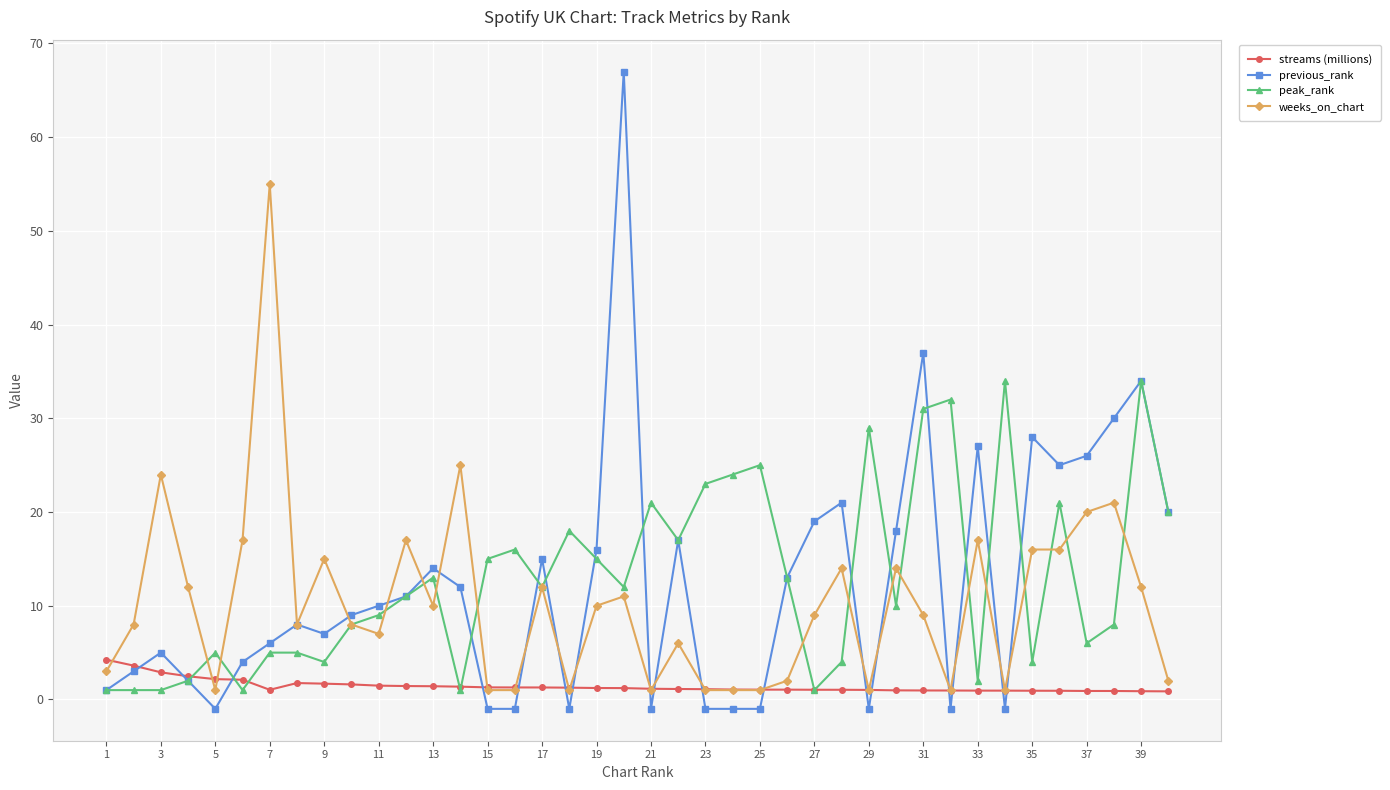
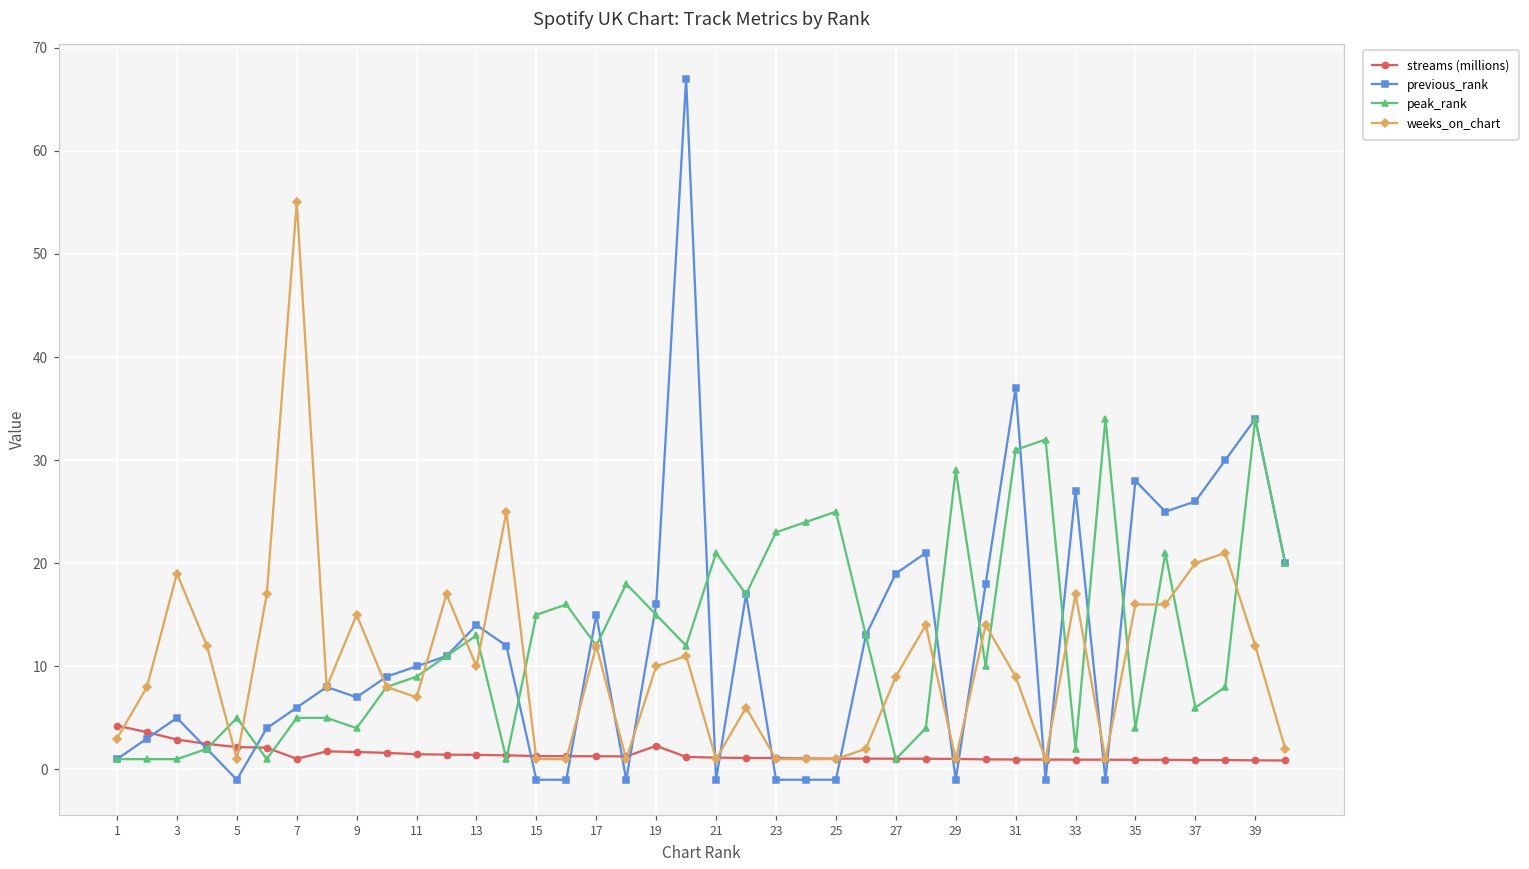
  {
    "streams (millions)": {
      "1": 4,
      "3": 3,
      "5": 2,
      "7": 1,
      "9": 2,
      "11": 1,
      "13": 1,
      "15": 1,
      "17": 1,
-     "19": 1,
+     "19": 2,
      "31": 1,
      "33": 1,
      "35": 1,
      "37": 1,
      "39": 1
    },
    "previous_rank": {
      "3": 5,
      "5": -1,
      "7": 6,
      "9": 7,
      "11": 10,
      "13": 14,
      "15": -1,
      "17": 15,
      "19": 16,
      "21": -1,
      "23": -1,
      "25": -1,
      "27": 19,
      "29": -1,
      "31": 37,
      "33": 27,
      "35": 28,
      "37": 26
    },
    "peak_rank": {
      "3": 1,
      "5": 5,
      "7": 5,
      "9": 4,
      "11": 9,
      "13": 13,
      "15": 15,
      "19": 15,
      "21": 21,
      "23": 23,
      "25": 25,
      "29": 29,
      "31": 31,
      "33": 2,
      "35": 4,
      "37": 6
    },
    "weeks_on_chart": {
      "1": 3,
-     "3": 24,
+     "3": 19,
      "5": 1,
      "7": 55,
      "9": 15,
      "11": 7,
      "13": 10,
      "15": 1,
      "19": 10,
      "27": 9,
      "31": 9,
      "33": 17,
      "35": 16,
      "37": 20,
      "39": 12
    }
  }
